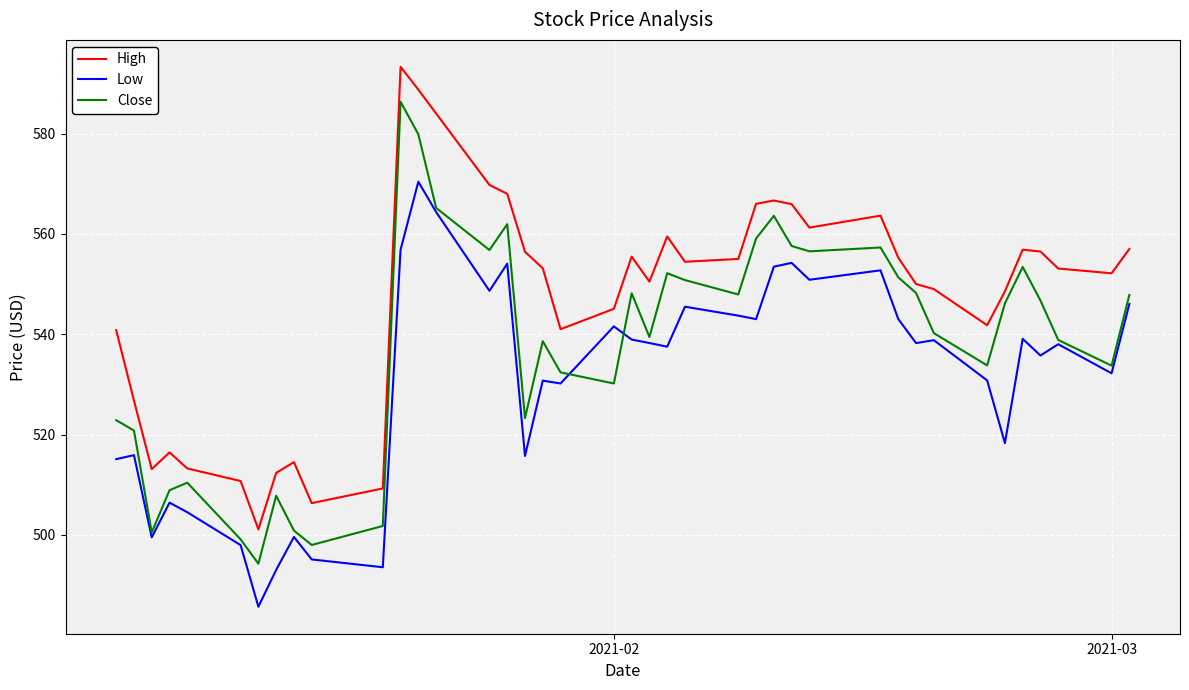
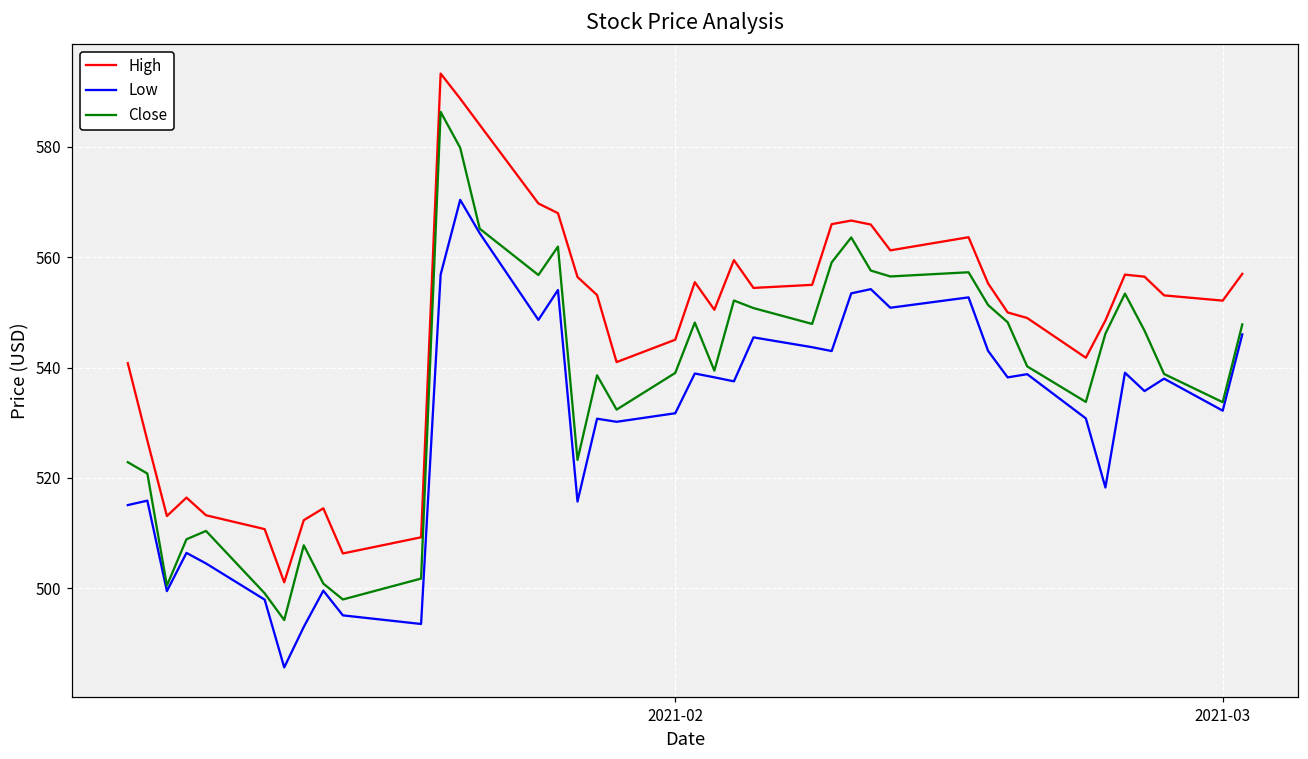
  {
    "High": {
      "2021-02": 545,
      "2021-03": 552
    },
    "Low": {
-     "2021-02": 542,
+     "2021-02": 532,
      "2021-03": 532
    },
    "Close": {
-     "2021-02": 530,
+     "2021-02": 539,
      "2021-03": 534
    }
  }
